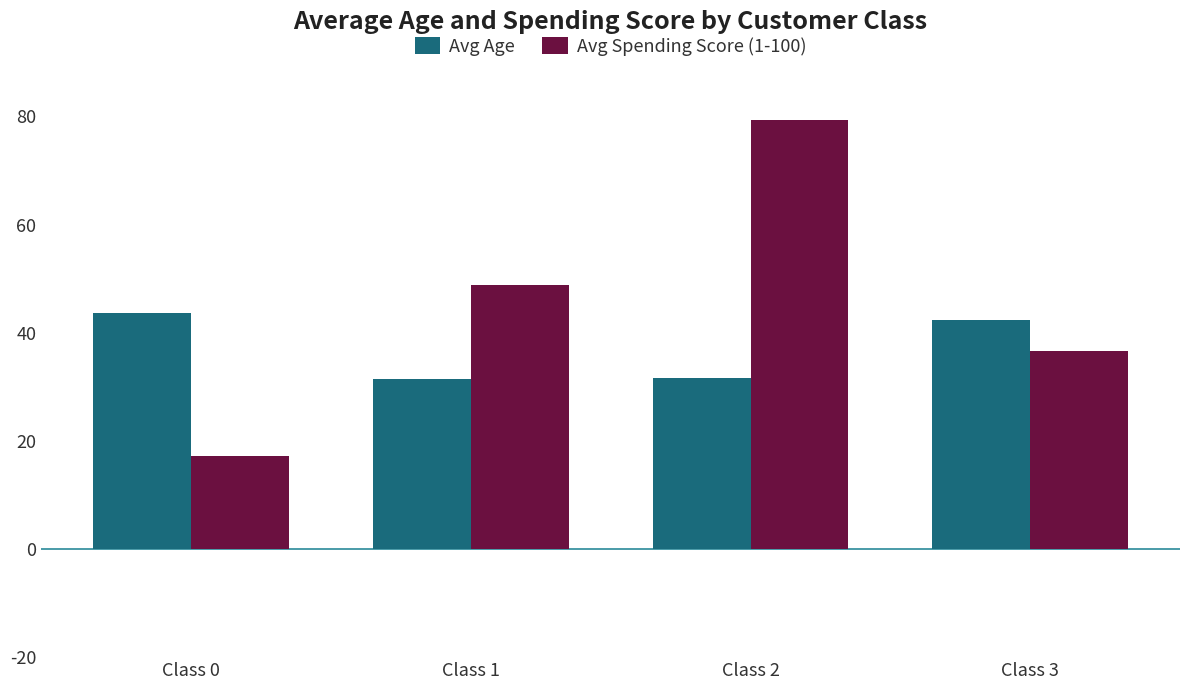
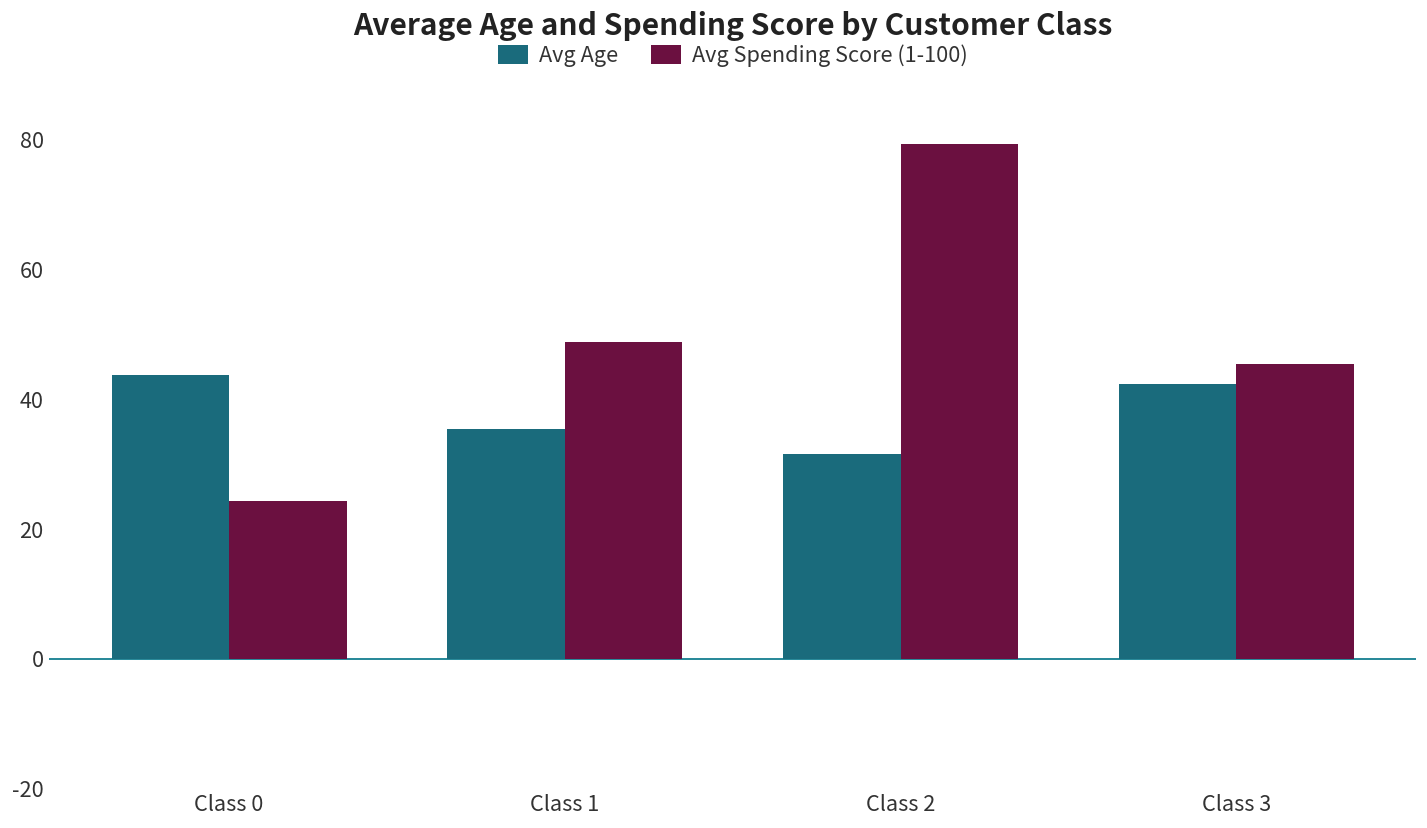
  {
    "Avg Age": {
      "Class 0": 44,
-     "Class 1": 32,
+     "Class 1": 35,
      "Class 2": 32,
      "Class 3": 42
    },
    "Avg Spending Score (1-100)": {
-     "Class 0": 17,
+     "Class 0": 24,
      "Class 1": 49,
      "Class 2": 79,
-     "Class 3": 37
+     "Class 3": 45
    }
  }
